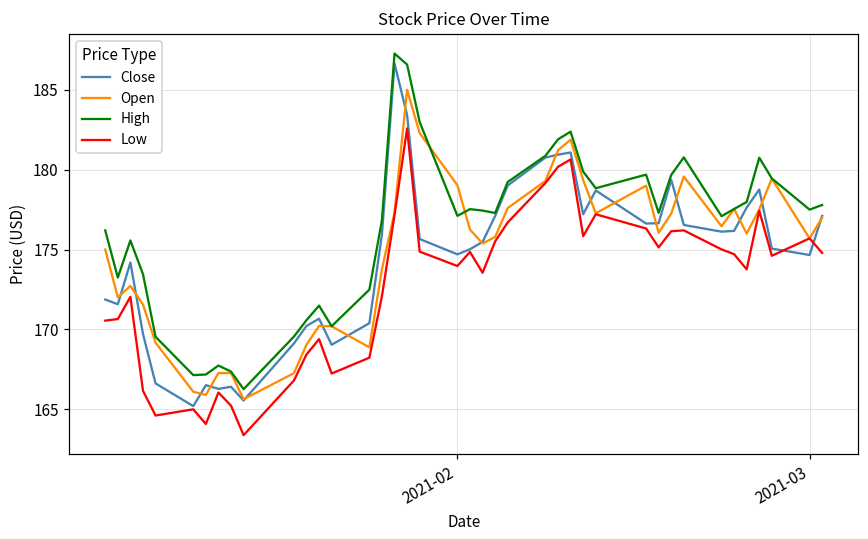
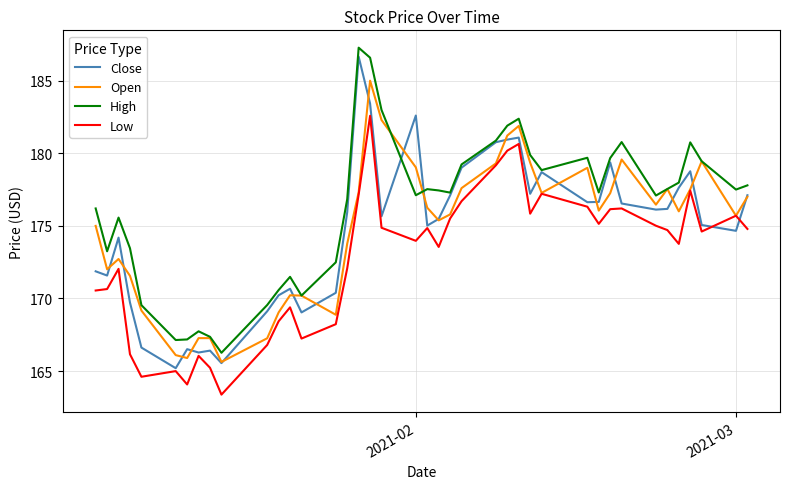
  {
    "Close": {
-     "2021-02": 174.7,
+     "2021-02": 182.6,
      "2021-03": 174.7
    },
    "Open": {
      "2021-02": 179.0
    },
    "High": {
      "2021-02": 177.1,
      "2021-03": 177.5
    },
    "Low": {
      "2021-02": 174.0
    }
  }
